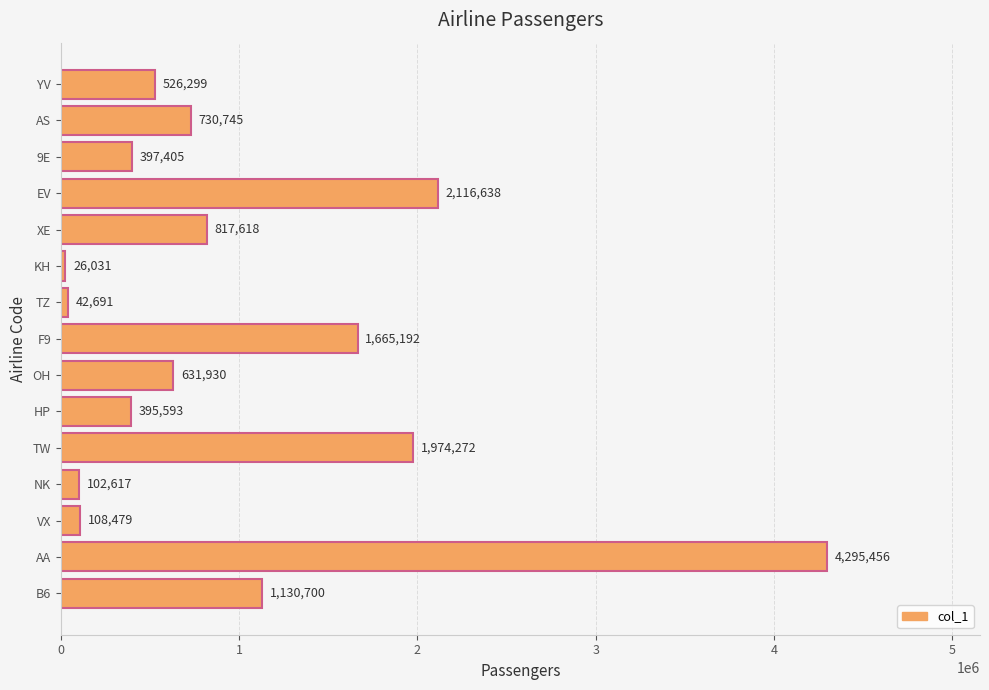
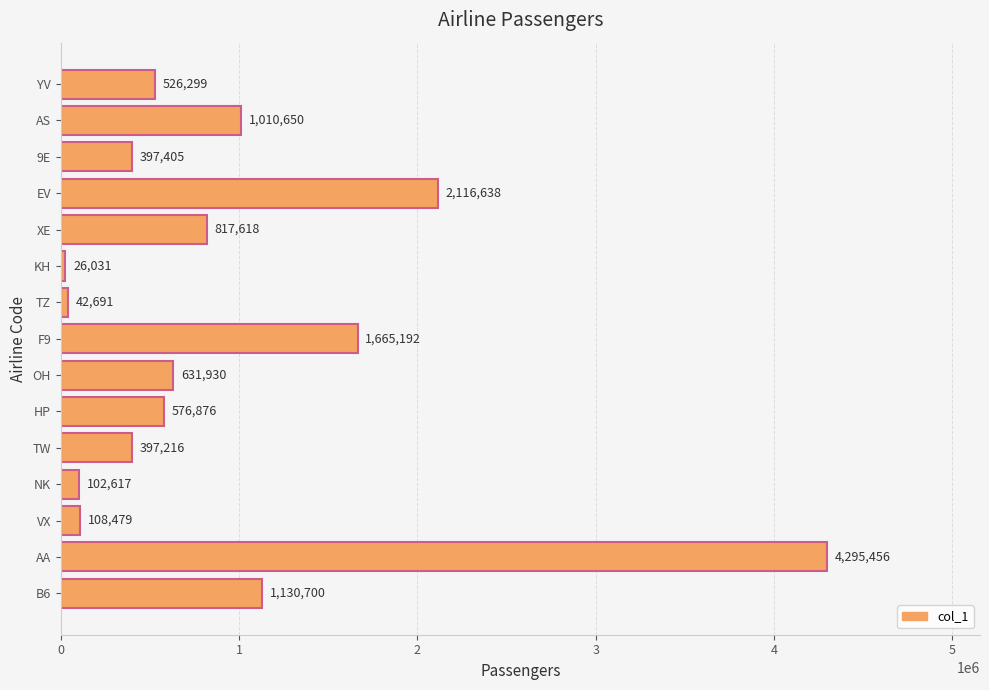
  {
    "YV": "526,299",
-   "AS": "730,745",
+   "AS": "1,010,650",
    "9E": "397,405",
    "EV": "2,116,638",
    "XE": "817,618",
    "KH": "26,031",
    "TZ": "42,691",
    "F9": "1,665,192",
    "OH": "631,930",
-   "HP": "395,593",
-   "TW": "1,974,272",
+   "HP": "576,876",
+   "TW": "397,216",
    "NK": "102,617",
    "VX": "108,479",
    "AA": "4,295,456",
    "B6": "1,130,700"
  }
